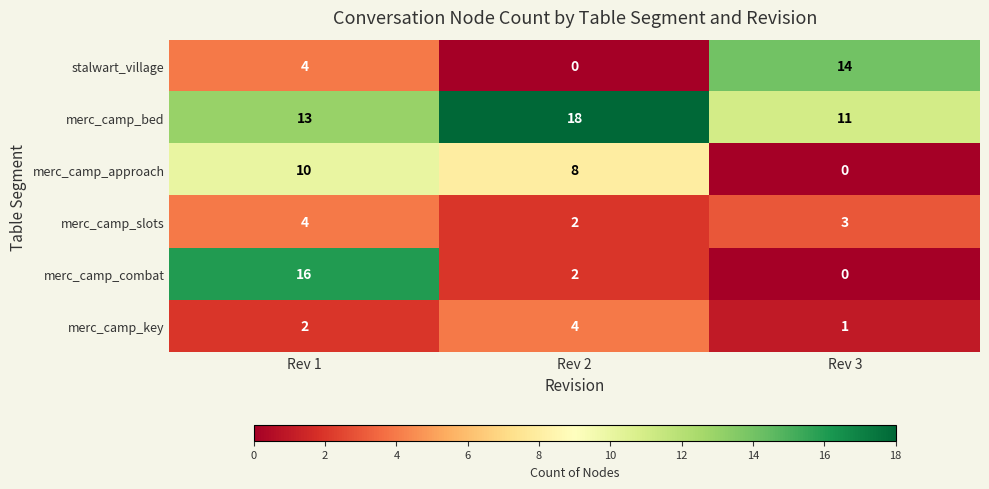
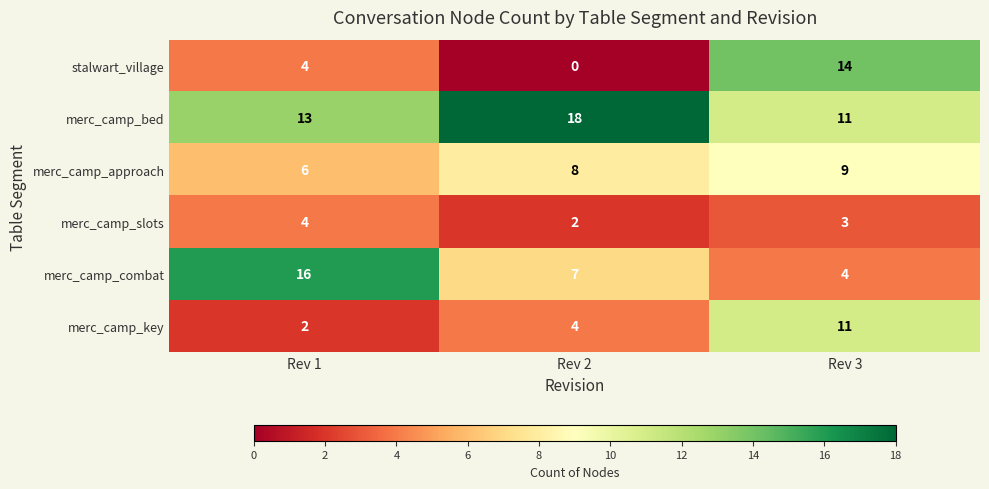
  {
    "stalwart_village": {
      "Rev 1": 4,
      "Rev 2": 0,
      "Rev 3": 14
    },
    "merc_camp_bed": {
      "Rev 1": 13,
      "Rev 2": 18,
      "Rev 3": 11
    },
    "merc_camp_approach": {
-     "Rev 1": 10,
+     "Rev 1": 6,
      "Rev 2": 8,
-     "Rev 3": 0
+     "Rev 3": 9
    },
    "merc_camp_slots": {
      "Rev 1": 4,
      "Rev 2": 2,
      "Rev 3": 3
    },
    "merc_camp_combat": {
      "Rev 1": 16,
-     "Rev 2": 2,
-     "Rev 3": 0
+     "Rev 2": 7,
+     "Rev 3": 4
    },
    "merc_camp_key": {
      "Rev 1": 2,
      "Rev 2": 4,
-     "Rev 3": 1
+     "Rev 3": 11
    }
  }
